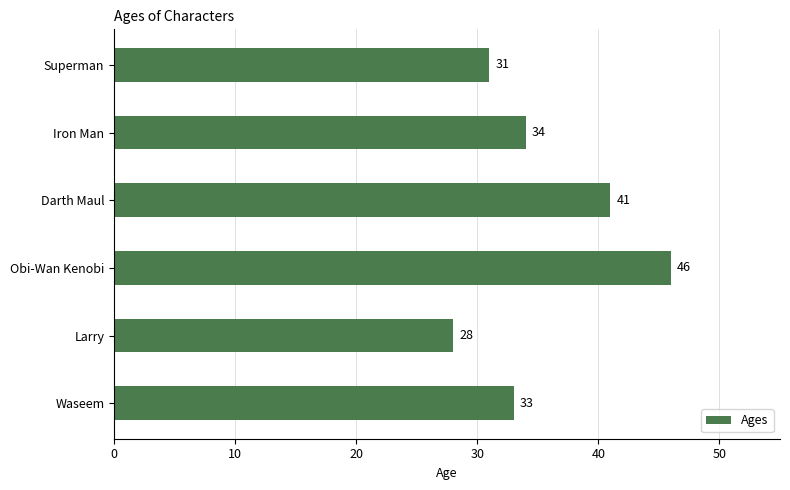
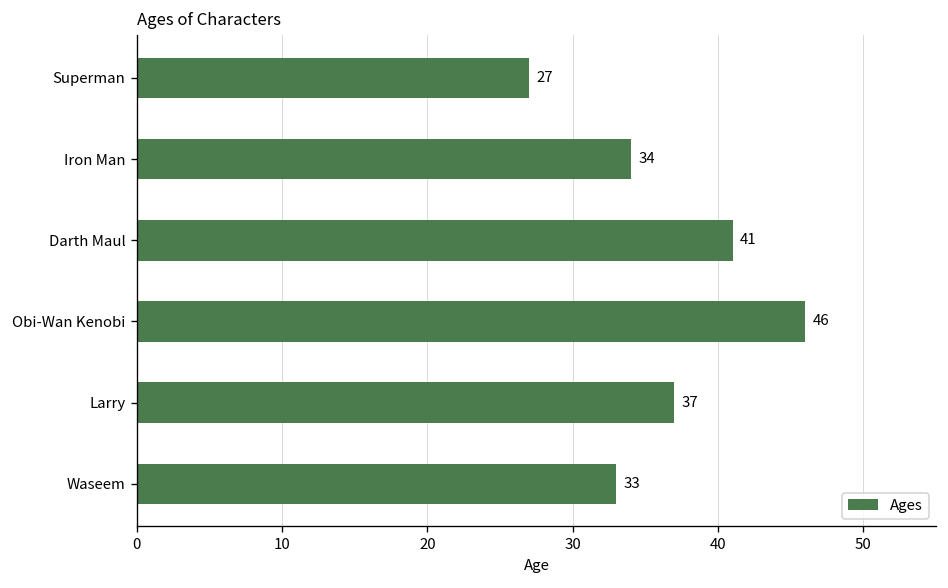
  {
-   "Superman": 31,
+   "Superman": 27,
    "Iron Man": 34,
    "Darth Maul": 41,
    "Obi-Wan Kenobi": 46,
-   "Larry": 28,
+   "Larry": 37,
    "Waseem": 33
  }
